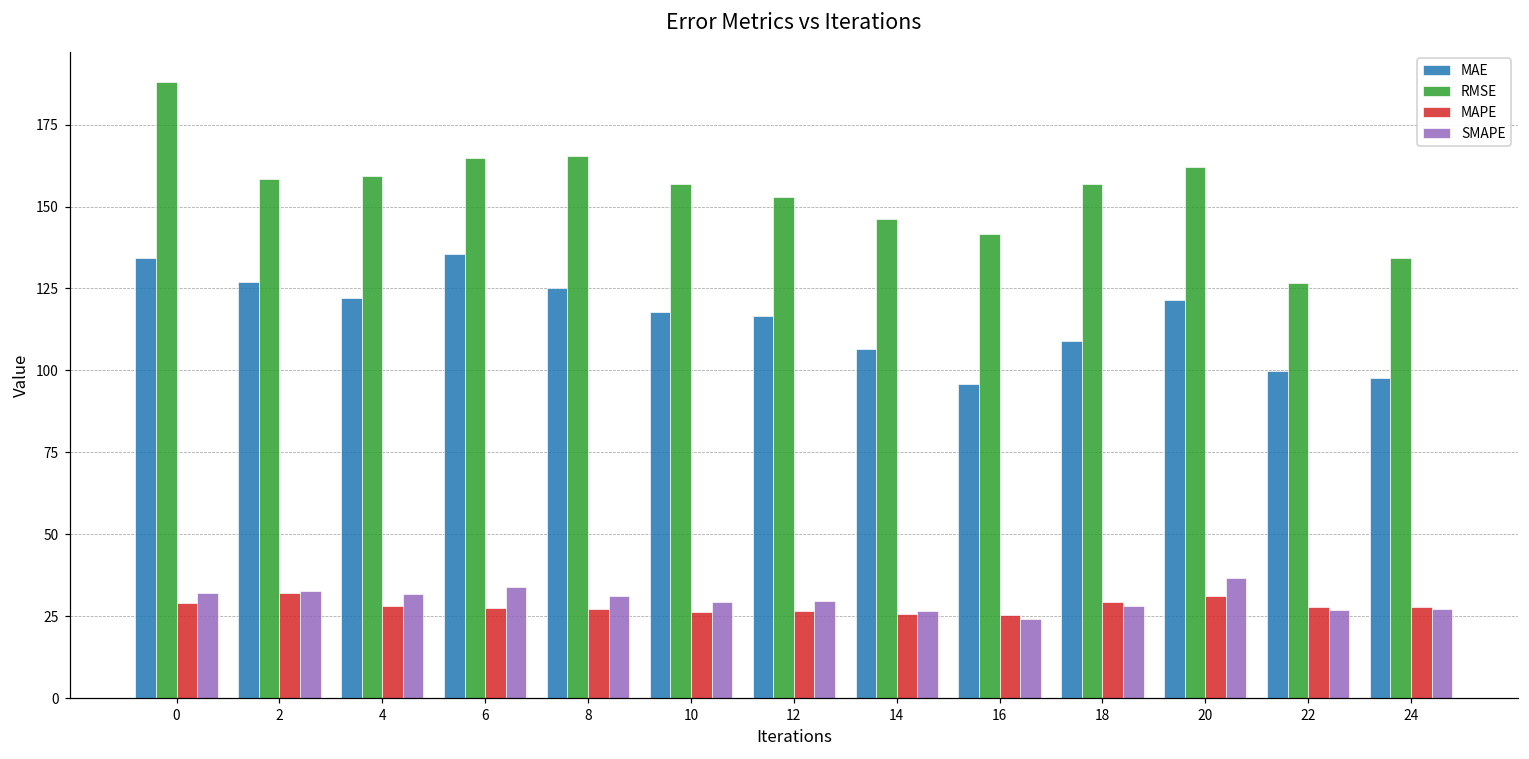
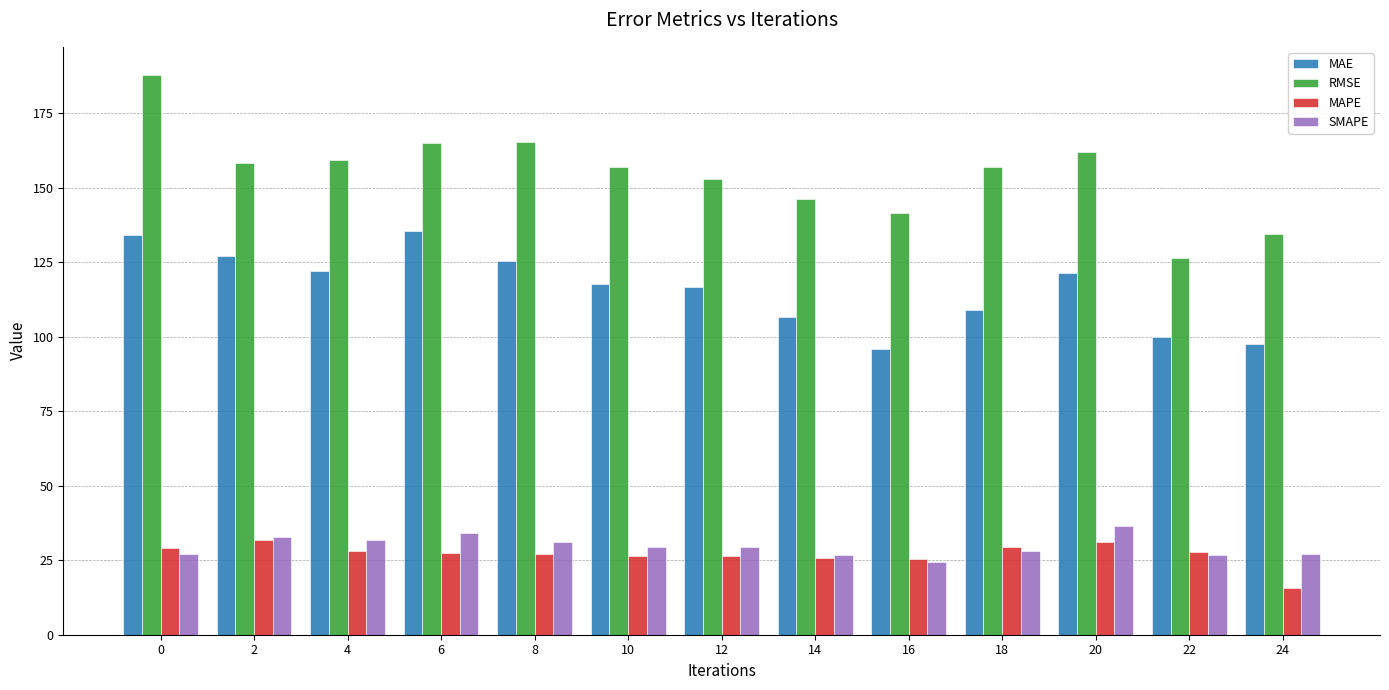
  {
    "MAE": {
      "0": 134,
      "2": 127,
      "4": 122,
      "6": 135,
      "8": 125,
      "10": 118,
      "12": 117,
      "14": 107,
      "16": 96,
      "18": 109,
      "20": 121,
      "22": 100,
      "24": 98
    },
    "RMSE": {
      "0": 188,
      "2": 158,
      "4": 159,
      "6": 165,
      "8": 165,
      "10": 157,
      "12": 153,
      "14": 146,
      "16": 142,
      "18": 157,
      "20": 162,
      "22": 127,
      "24": 134
    },
    "MAPE": {
      "0": 29,
      "2": 32,
      "4": 28,
      "6": 27,
      "8": 27,
      "10": 26,
      "12": 27,
      "14": 26,
      "16": 25,
      "18": 29,
      "20": 31,
      "22": 28,
-     "24": 28
+     "24": 16
    },
    "SMAPE": {
-     "0": 32,
+     "0": 27,
      "2": 33,
      "4": 32,
      "6": 34,
      "8": 31,
      "10": 29,
      "12": 30,
      "14": 27,
      "16": 24,
      "18": 28,
      "20": 37,
      "22": 27,
      "24": 27
    }
  }
